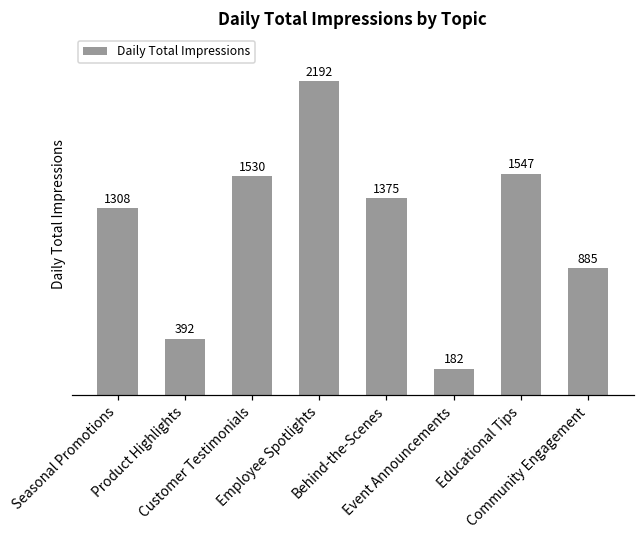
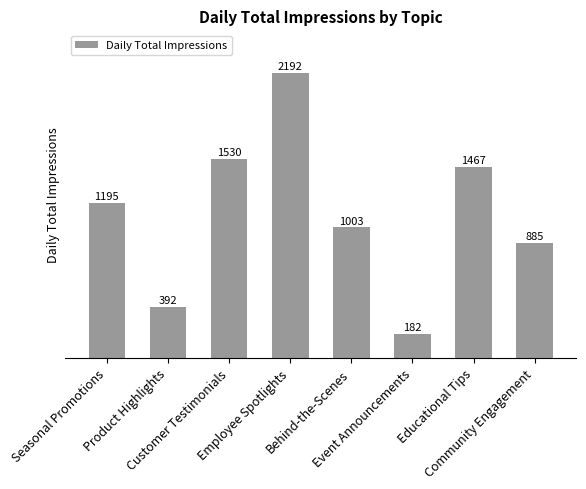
  {
-   "Seasonal Promotions": 1308,
+   "Seasonal Promotions": 1195,
    "Product Highlights": 392,
    "Customer Testimonials": 1530,
    "Employee Spotlights": 2192,
-   "Behind-the-Scenes": 1375,
+   "Behind-the-Scenes": 1003,
    "Event Announcements": 182,
-   "Educational Tips": 1547,
+   "Educational Tips": 1467,
    "Community Engagement": 885
  }
